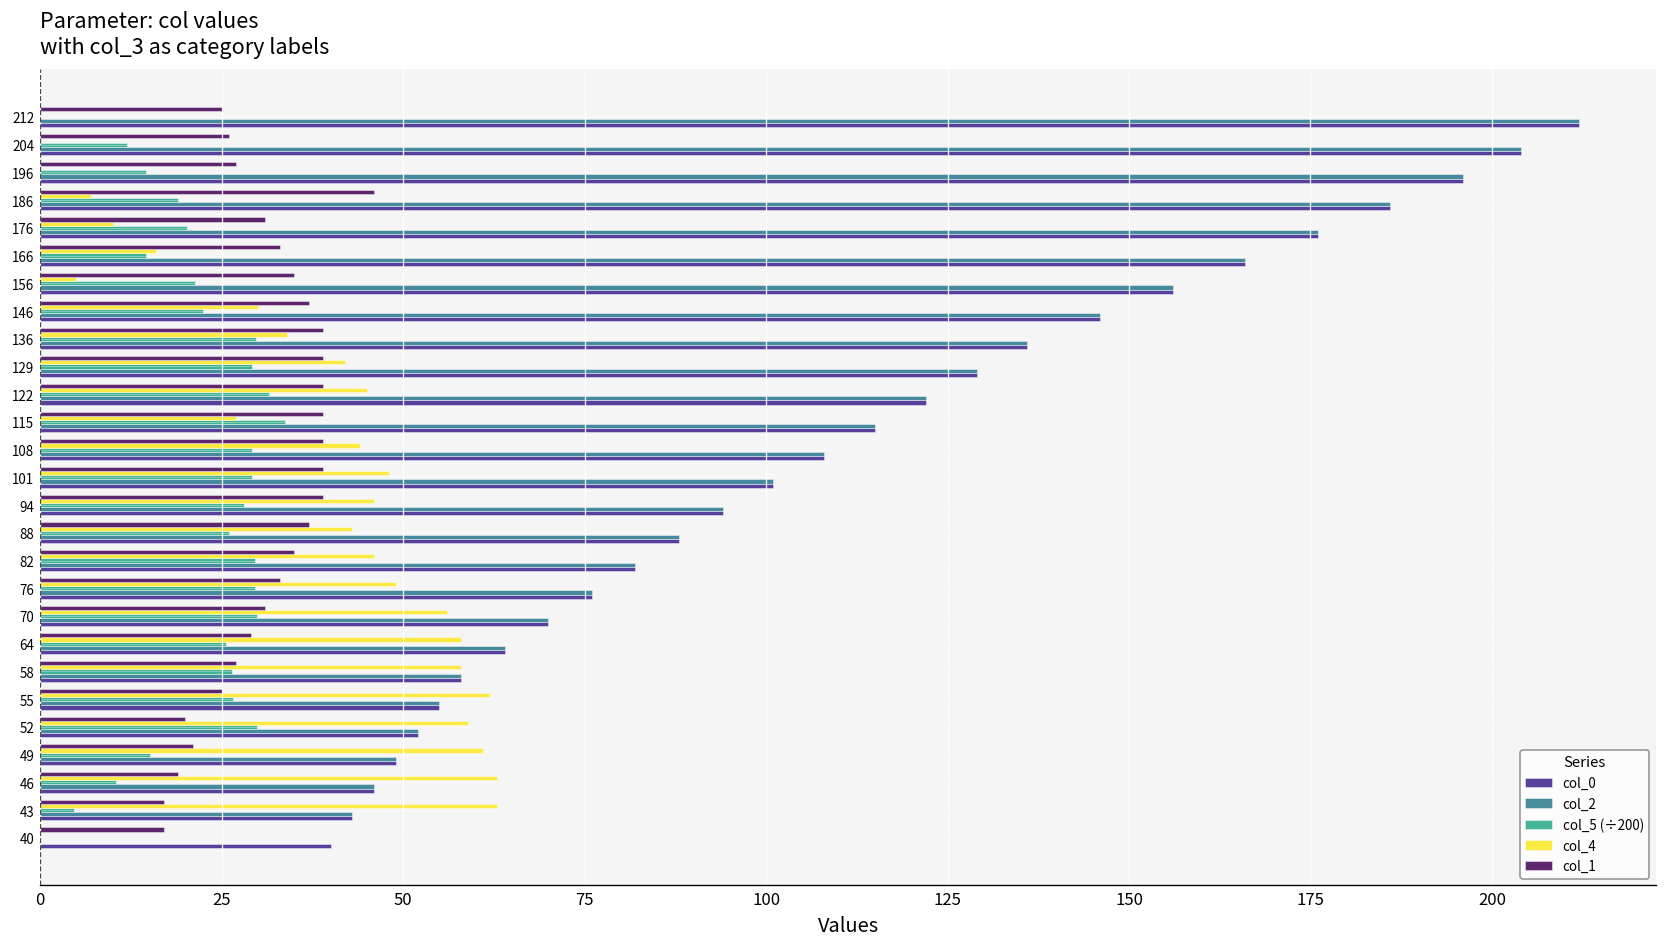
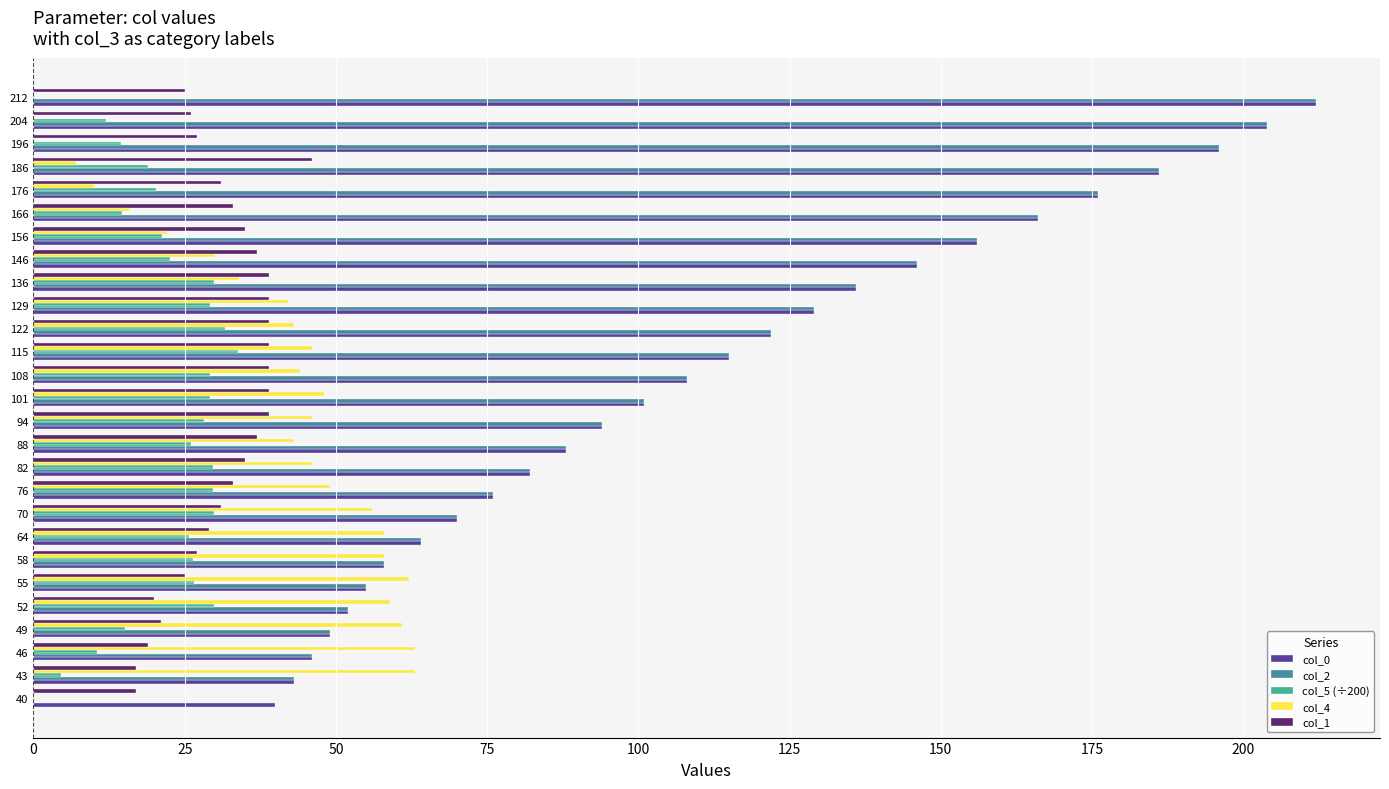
  {
    "col_0": {
      "212": 212,
      "204": 204,
      "196": 196,
      "186": 186,
      "176": 176,
      "166": 166,
      "156": 156,
      "146": 146,
      "136": 136,
      "129": 129,
      "122": 122,
      "115": 115,
      "108": 108,
      "101": 101,
      "94": 94,
      "88": 88,
      "82": 82,
      "76": 76,
      "70": 70,
      "64": 64,
      "58": 58,
      "55": 55,
      "52": 52,
      "49": 49,
      "46": 46,
      "43": 43,
      "40": 40
    },
    "col_4": {
      "212": 0,
      "204": 0,
      "196": 0,
      "186": 7,
      "176": 10,
      "166": 16,
-     "156": 5,
+     "156": 22,
      "146": 30,
      "136": 34,
      "129": 42,
-     "122": 45,
-     "115": 27,
+     "122": 43,
+     "115": 46,
      "108": 44,
      "101": 48,
      "94": 46,
      "88": 43,
      "82": 46,
      "76": 49,
      "70": 56,
      "64": 58,
      "58": 58,
      "55": 62,
      "52": 59,
      "49": 61,
      "46": 63,
      "43": 63,
      "40": 0
    },
    "col_1": {
      "212": 25,
      "204": 26,
      "196": 27,
      "186": 46,
      "176": 31,
      "166": 33,
      "156": 35,
      "146": 37,
      "136": 39,
      "129": 39,
      "122": 39,
      "115": 39,
      "108": 39,
      "101": 39,
      "94": 39,
      "88": 37,
      "82": 35,
      "76": 33,
      "70": 31,
      "64": 29,
      "58": 27,
      "55": 25,
      "52": 20,
      "49": 21,
      "46": 19,
      "43": 17,
      "40": 17
    }
  }
